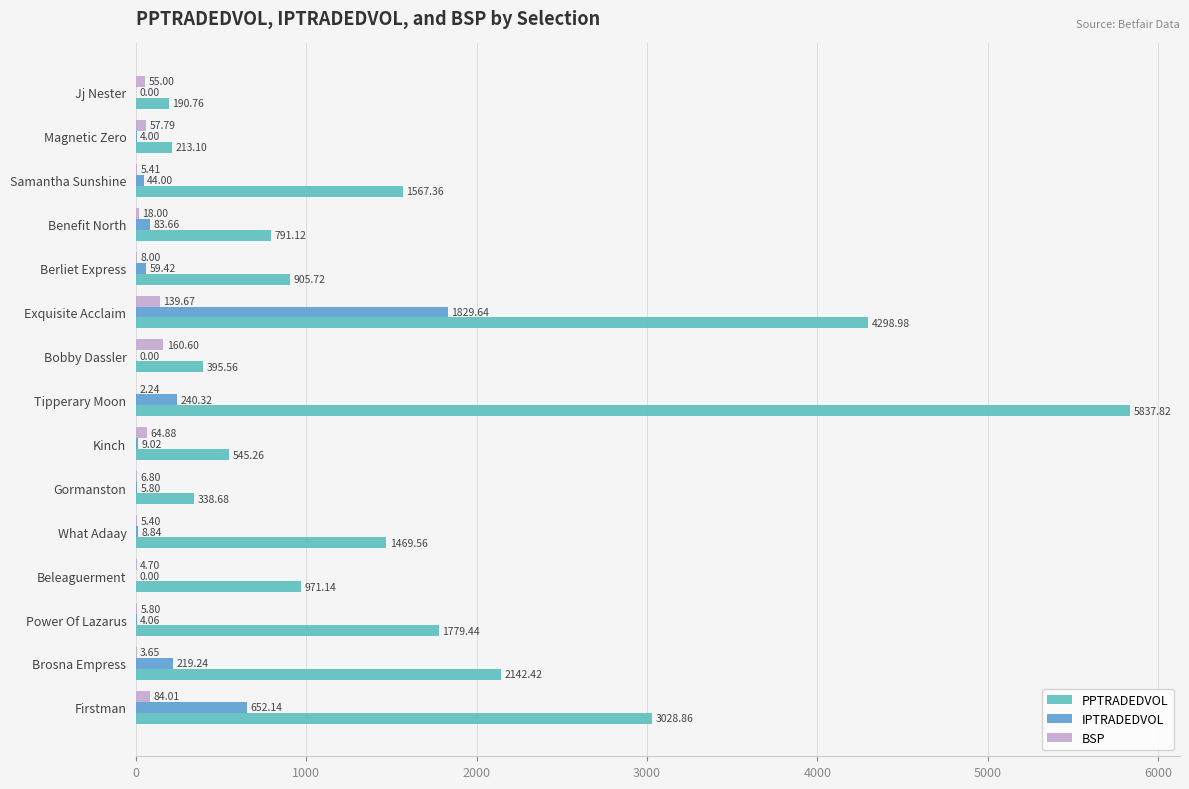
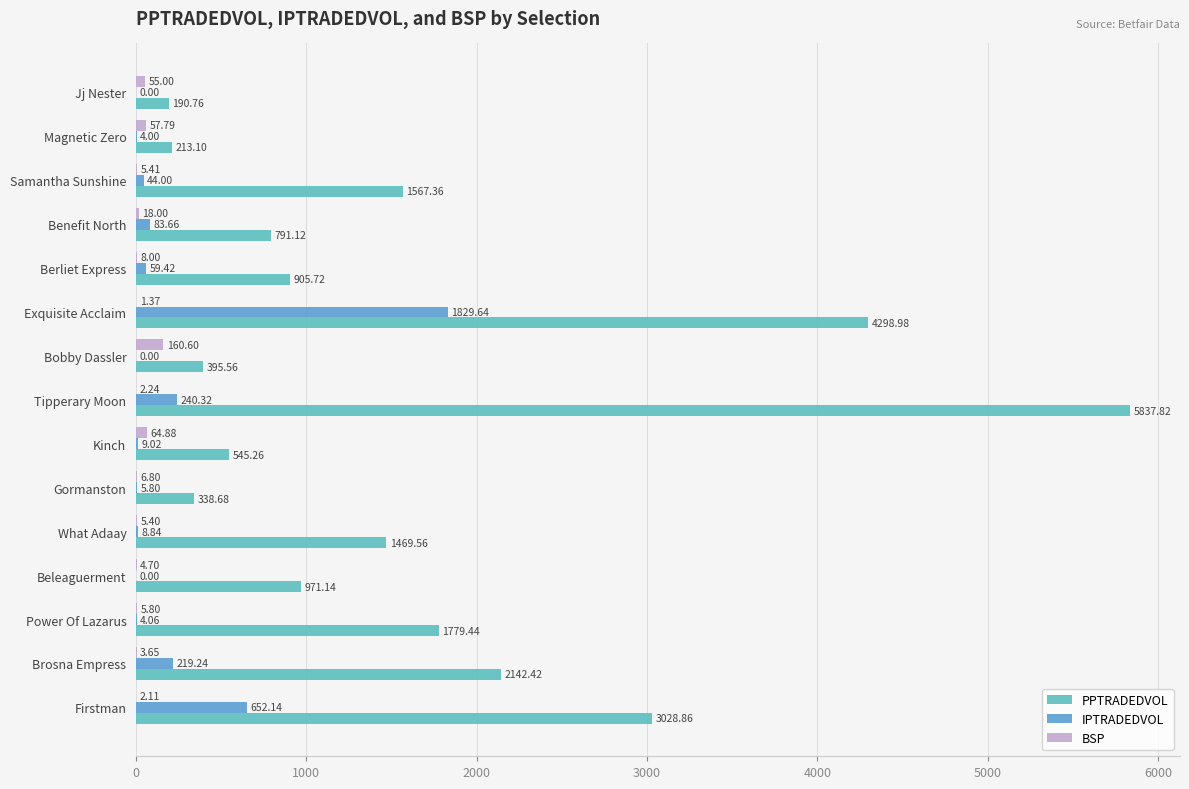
  {
    "BSP": {
      "Jj Nester": 55.00,
      "Magnetic Zero": 57.79,
      "Samantha Sunshine": 5.41,
      "Benefit North": 18.00,
      "Berliet Express": 8.00,
-     "Exquisite Acclaim": 139.67,
+     "Exquisite Acclaim": 1.37,
      "Bobby Dassler": 160.60,
      "Tipperary Moon": 2.24,
      "Kinch": 64.88,
      "Gormanston": 6.80,
      "What Adaay": 5.40,
      "Beleaguerment": 4.70,
      "Power Of Lazarus": 5.80,
      "Brosna Empress": 3.65,
-     "Firstman": 84.01
+     "Firstman": 2.11
    }
  }
